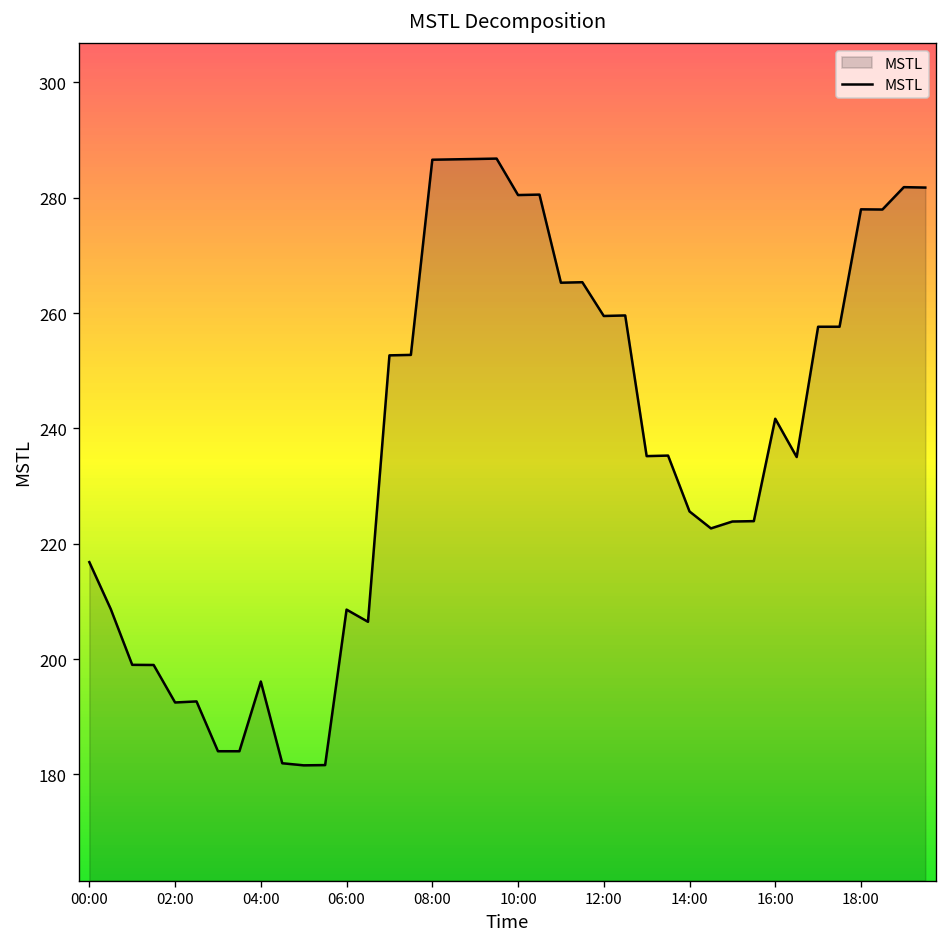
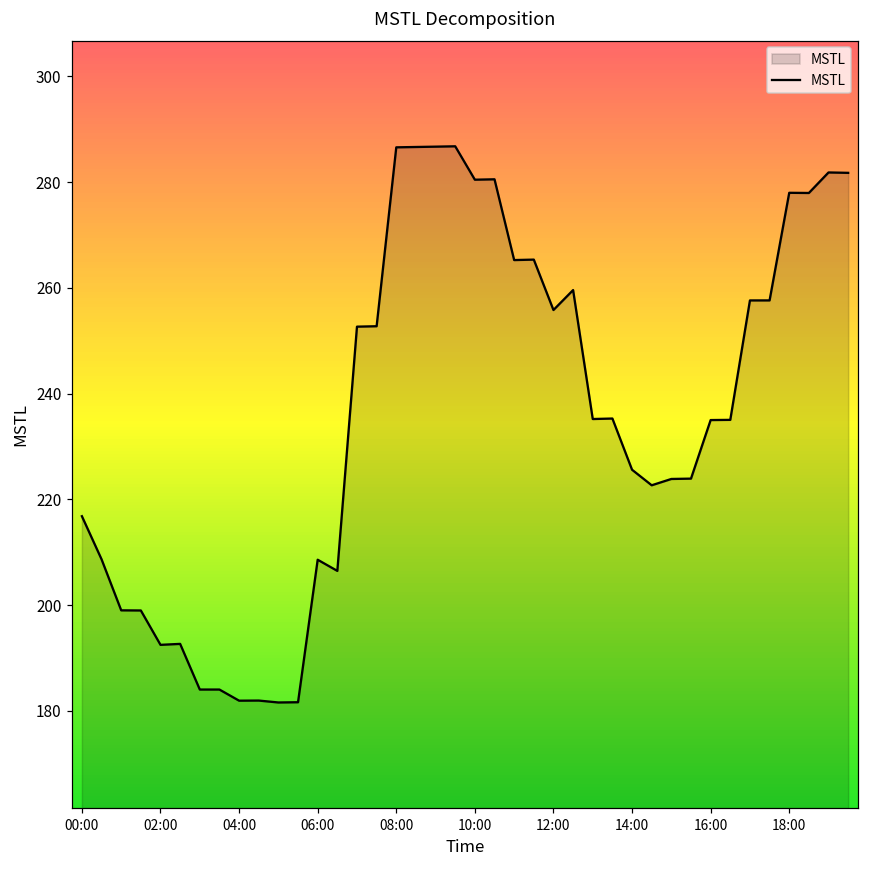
  {
    "00:00": 217,
    "02:00": 192,
-   "04:00": 196,
+   "04:00": 182,
    "06:00": 209,
    "08:00": 287,
    "10:00": 280,
-   "12:00": 259,
+   "12:00": 256,
    "14:00": 226,
-   "16:00": 242,
+   "16:00": 235,
    "18:00": 278
  }
